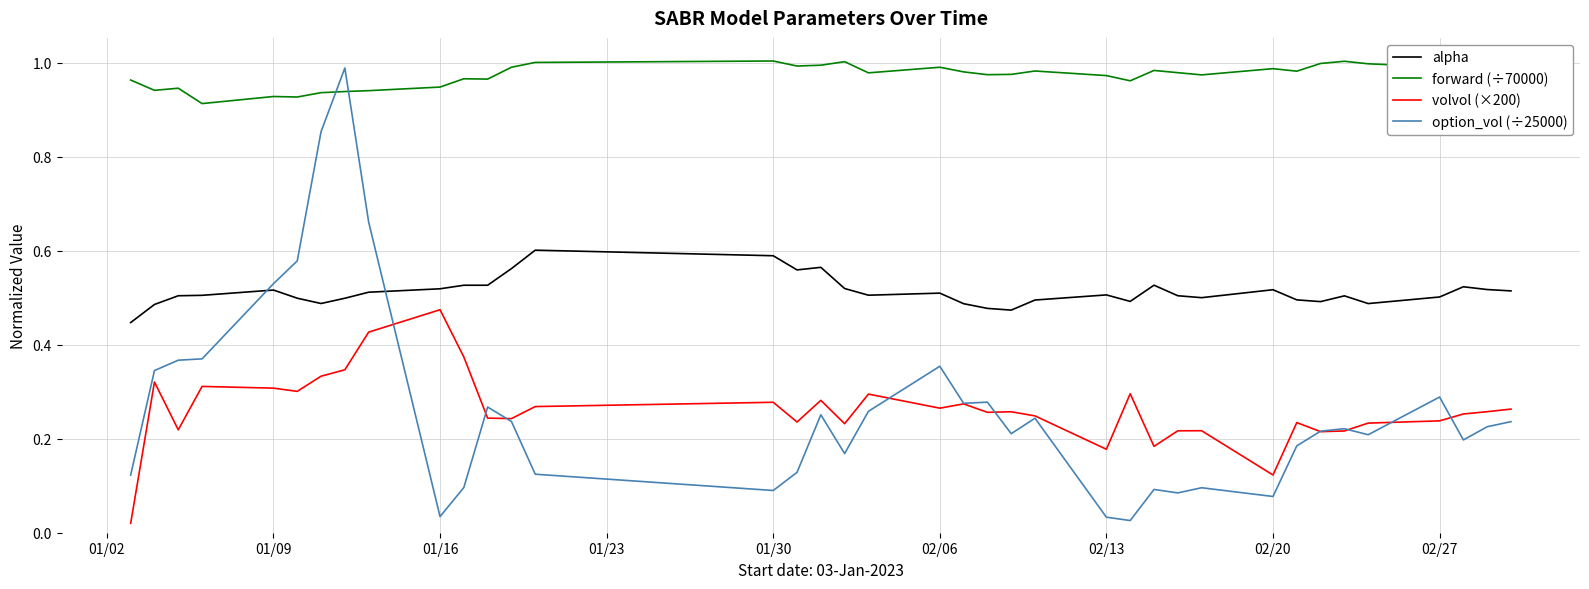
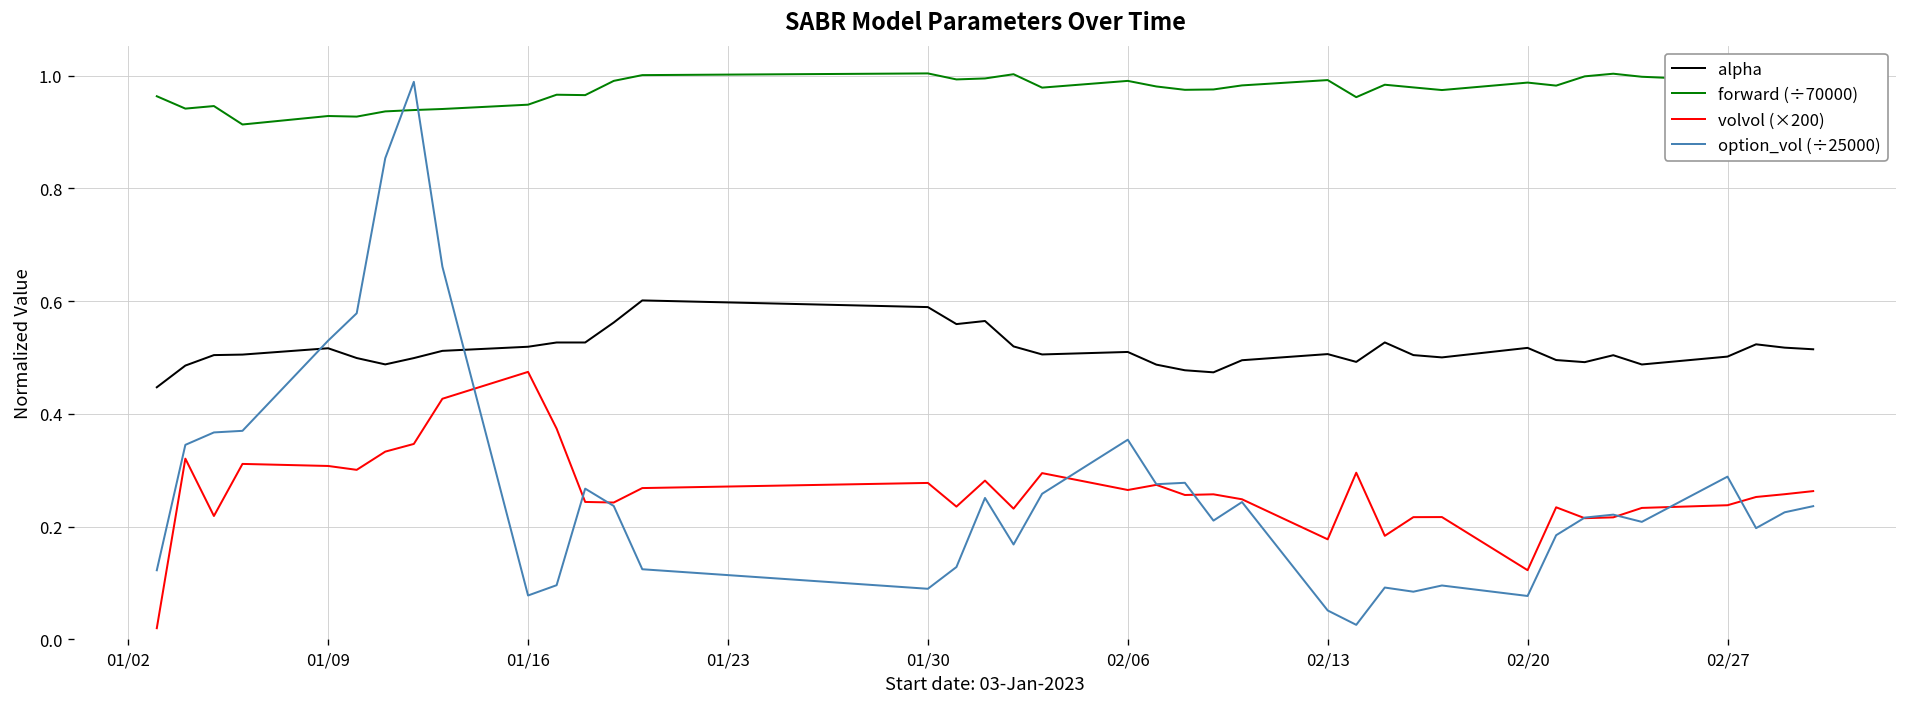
  {
    "alpha": {
      "01/09": 0.52,
      "01/16": 0.52,
      "01/30": 0.59,
      "02/06": 0.51,
      "02/13": 0.51,
      "02/20": 0.52,
      "02/27": 0.50
    },
    "forward (÷70000)": {
      "01/09": 0.93,
      "01/16": 0.95,
      "01/30": 1.00,
      "02/06": 0.99,
-     "02/13": 0.97,
+     "02/13": 0.99,
      "02/20": 0.99
    },
    "volvol (×200)": {
      "01/09": 0.31,
      "01/16": 0.47,
      "01/30": 0.28,
      "02/06": 0.27,
      "02/13": 0.18,
      "02/20": 0.12,
      "02/27": 0.24
    },
    "option_vol (÷25000)": {
      "01/09": 0.53,
-     "01/16": 0.03,
+     "01/16": 0.08,
      "01/30": 0.09,
      "02/06": 0.35,
-     "02/13": 0.03,
+     "02/13": 0.05,
      "02/20": 0.08,
      "02/27": 0.29
    }
  }
